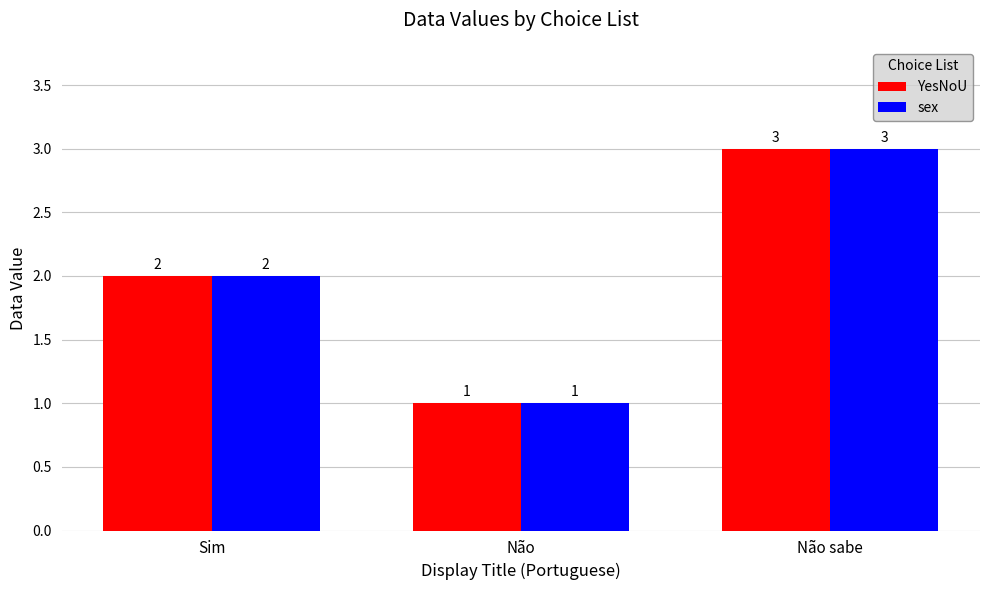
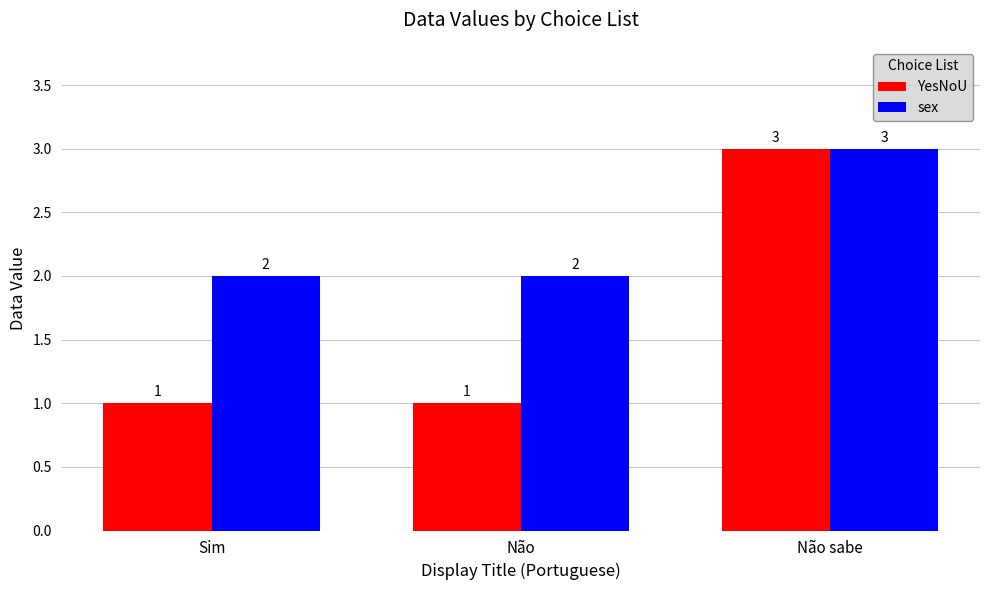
  {
    "YesNoU": {
-     "Sim": 2,
+     "Sim": 1,
      "Não": 1,
      "Não sabe": 3
    },
    "sex": {
      "Sim": 2,
-     "Não": 1,
+     "Não": 2,
      "Não sabe": 3
    }
  }
